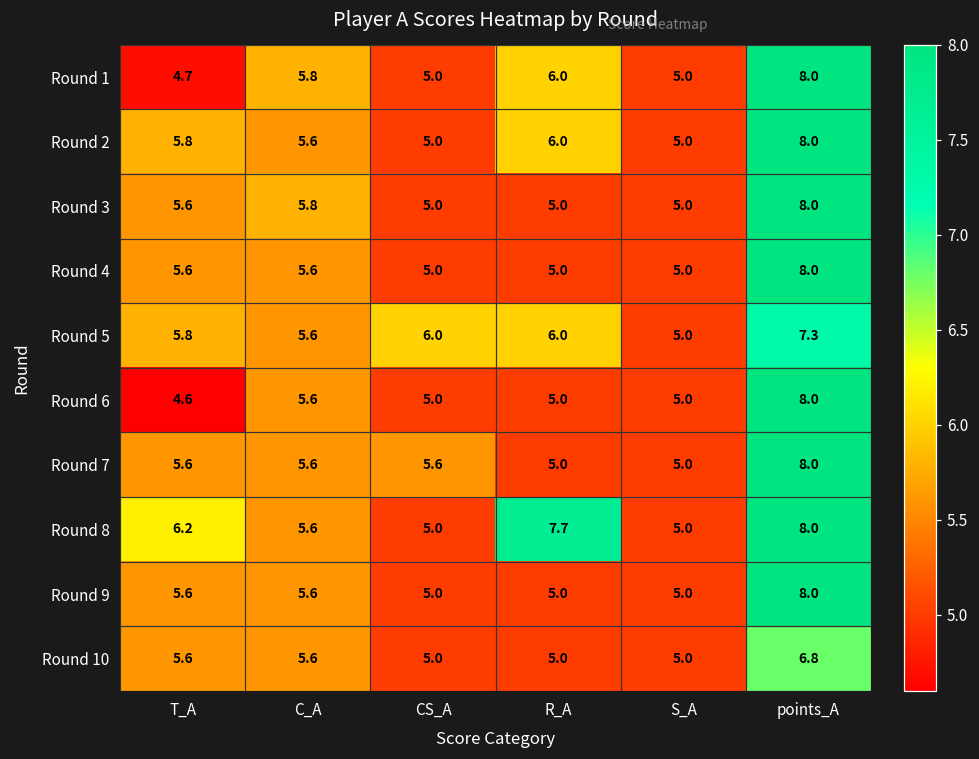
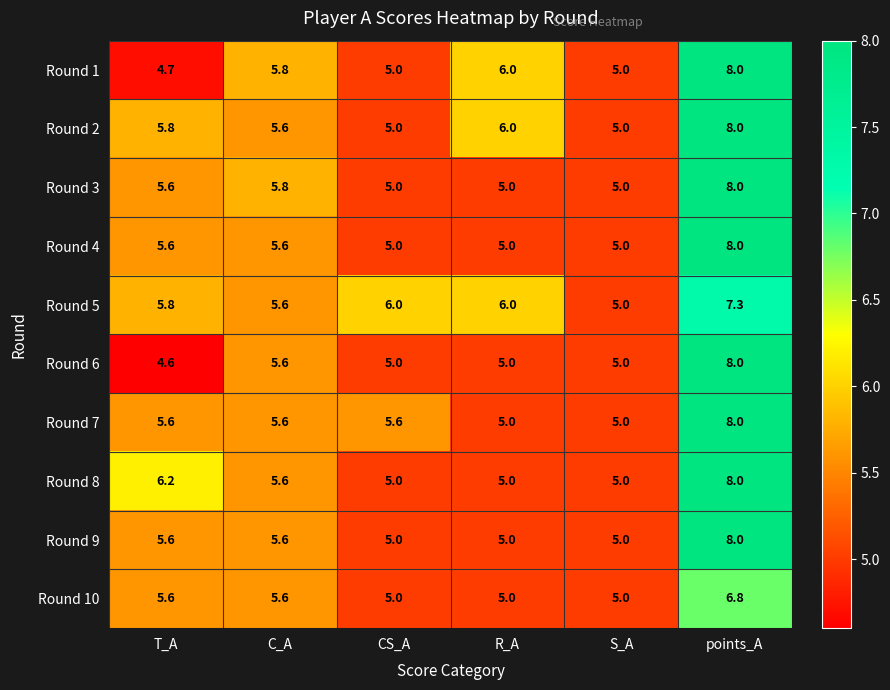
  {
    "Round 1": {
      "T_A": 4.7,
      "C_A": 5.8,
      "CS_A": 5.0,
      "R_A": 6.0,
      "S_A": 5.0,
      "points_A": 8.0
    },
    "Round 2": {
      "T_A": 5.8,
      "C_A": 5.6,
      "CS_A": 5.0,
      "R_A": 6.0,
      "S_A": 5.0,
      "points_A": 8.0
    },
    "Round 3": {
      "T_A": 5.6,
      "C_A": 5.8,
      "CS_A": 5.0,
      "R_A": 5.0,
      "S_A": 5.0,
      "points_A": 8.0
    },
    "Round 4": {
      "T_A": 5.6,
      "C_A": 5.6,
      "CS_A": 5.0,
      "R_A": 5.0,
      "S_A": 5.0,
      "points_A": 8.0
    },
    "Round 5": {
      "T_A": 5.8,
      "C_A": 5.6,
      "CS_A": 6.0,
      "R_A": 6.0,
      "S_A": 5.0,
      "points_A": 7.3
    },
    "Round 6": {
      "T_A": 4.6,
      "C_A": 5.6,
      "CS_A": 5.0,
      "R_A": 5.0,
      "S_A": 5.0,
      "points_A": 8.0
    },
    "Round 7": {
      "T_A": 5.6,
      "C_A": 5.6,
      "CS_A": 5.6,
      "R_A": 5.0,
      "S_A": 5.0,
      "points_A": 8.0
    },
    "Round 8": {
      "T_A": 6.2,
      "C_A": 5.6,
      "CS_A": 5.0,
-     "R_A": 7.7,
+     "R_A": 5.0,
      "S_A": 5.0,
      "points_A": 8.0
    },
    "Round 9": {
      "T_A": 5.6,
      "C_A": 5.6,
      "CS_A": 5.0,
      "R_A": 5.0,
      "S_A": 5.0,
      "points_A": 8.0
    },
    "Round 10": {
      "T_A": 5.6,
      "C_A": 5.6,
      "CS_A": 5.0,
      "R_A": 5.0,
      "S_A": 5.0,
      "points_A": 6.8
    }
  }
